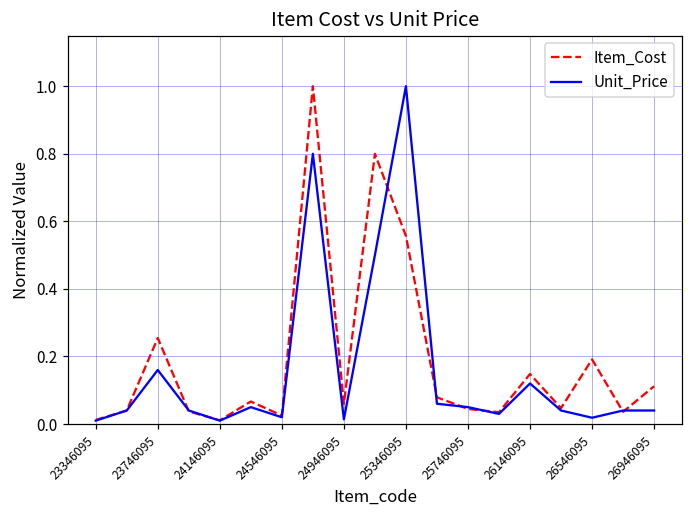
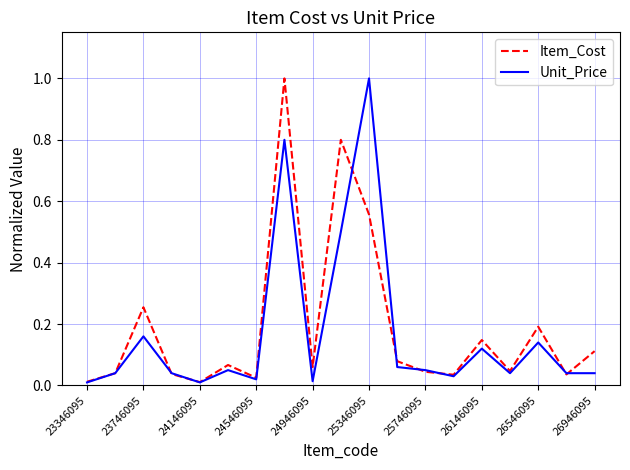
  {
    "Item_Cost": {
      "23746095": 0.25,
      "24946095": 0.06,
      "25346095": 0.56,
      "26146095": 0.15,
      "26546095": 0.19,
      "26946095": 0.11
    },
    "Unit_Price": {
      "23746095": 0.16,
      "24946095": 0.01,
      "25346095": 1.00,
      "26146095": 0.12,
-     "26546095": 0.02,
+     "26546095": 0.14,
      "26946095": 0.04
    }
  }
